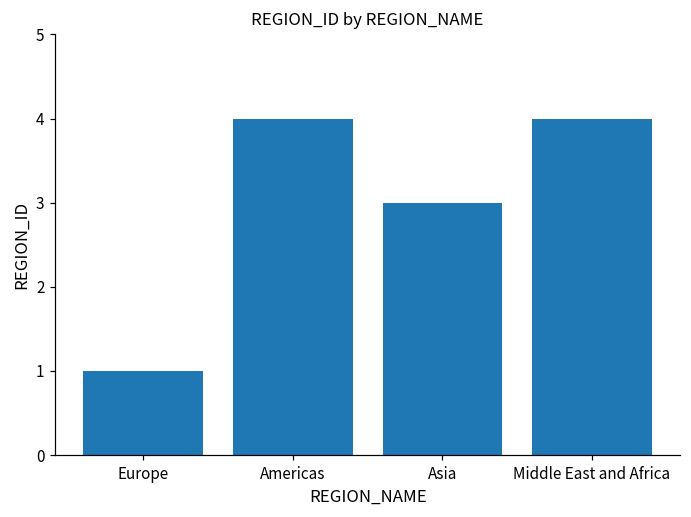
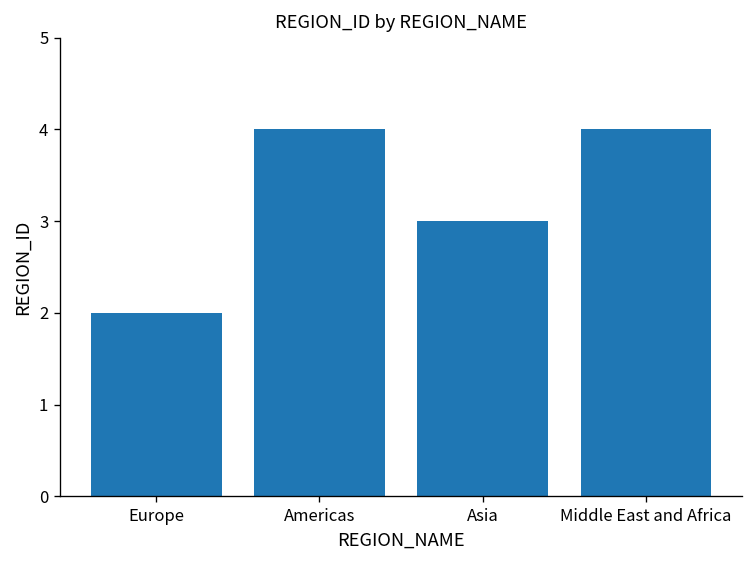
  {
-   "Europe": 1,
+   "Europe": 2,
    "Americas": 4,
    "Asia": 3,
    "Middle East and Africa": 4
  }
